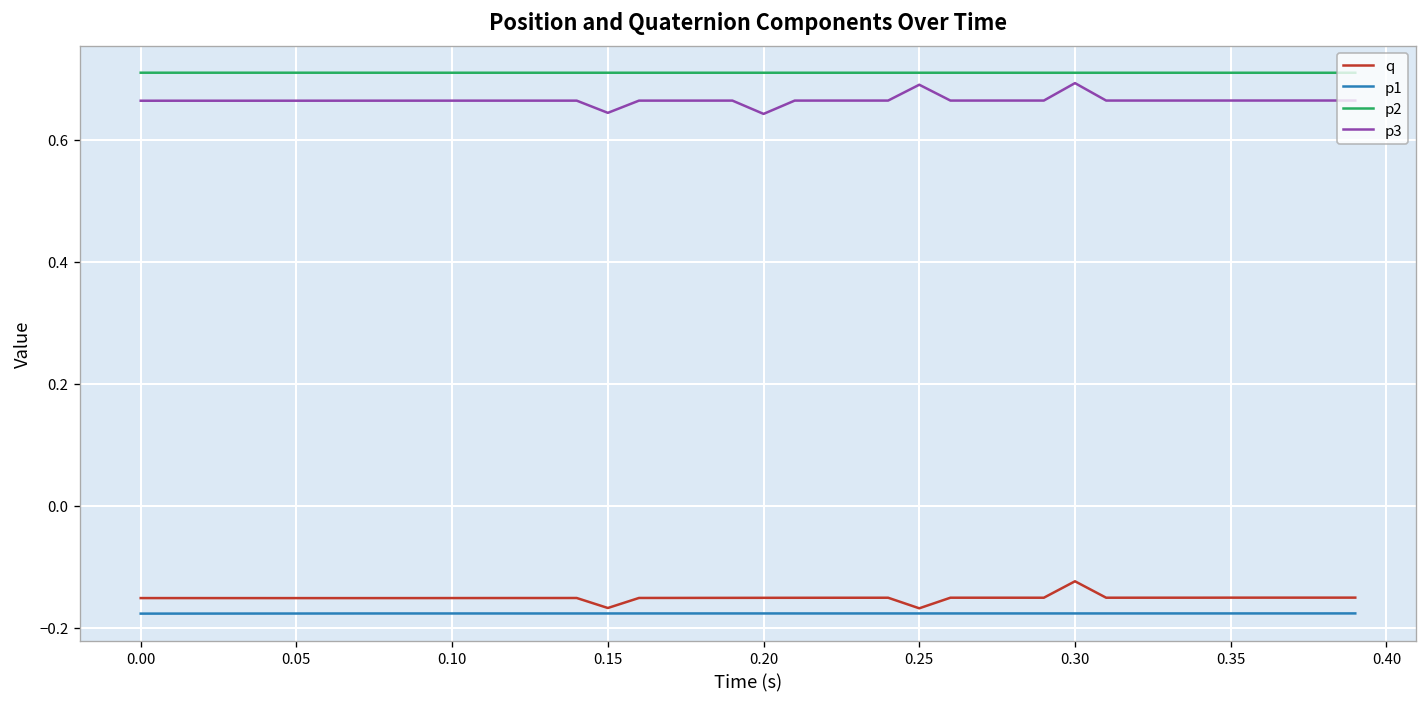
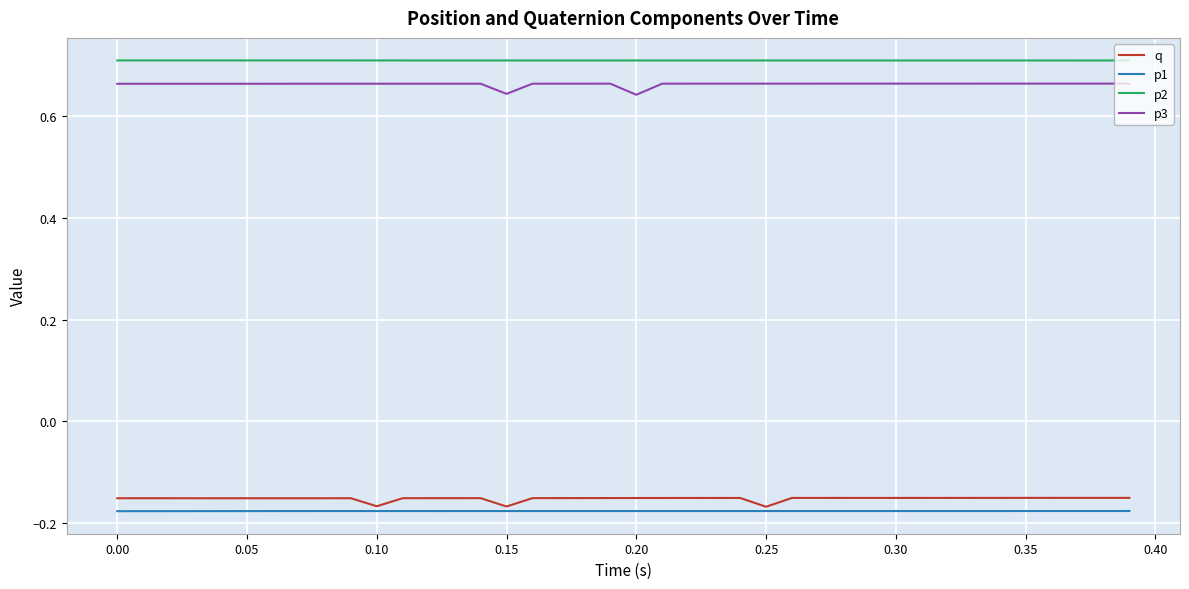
  {
    "q": {
      "0.00": -0.15,
      "0.05": -0.15,
-     "0.10": -0.15,
+     "0.10": -0.17,
      "0.15": -0.17,
      "0.20": -0.15,
      "0.25": -0.17,
-     "0.30": -0.12,
+     "0.30": -0.15,
      "0.35": -0.15
    },
    "p1": {
      "0.00": -0.18,
      "0.05": -0.18,
      "0.10": -0.18,
      "0.15": -0.18,
      "0.20": -0.18,
      "0.25": -0.18,
      "0.30": -0.18,
      "0.35": -0.18
    },
    "p2": {
      "0.00": 0.71,
      "0.05": 0.71,
      "0.10": 0.71,
      "0.15": 0.71,
      "0.20": 0.71,
      "0.25": 0.71,
      "0.30": 0.71,
      "0.35": 0.71
    },
    "p3": {
      "0.00": 0.66,
      "0.05": 0.66,
      "0.10": 0.66,
      "0.15": 0.64,
      "0.20": 0.64,
-     "0.25": 0.69,
-     "0.30": 0.69,
+     "0.25": 0.66,
+     "0.30": 0.66,
      "0.35": 0.66
    }
  }
